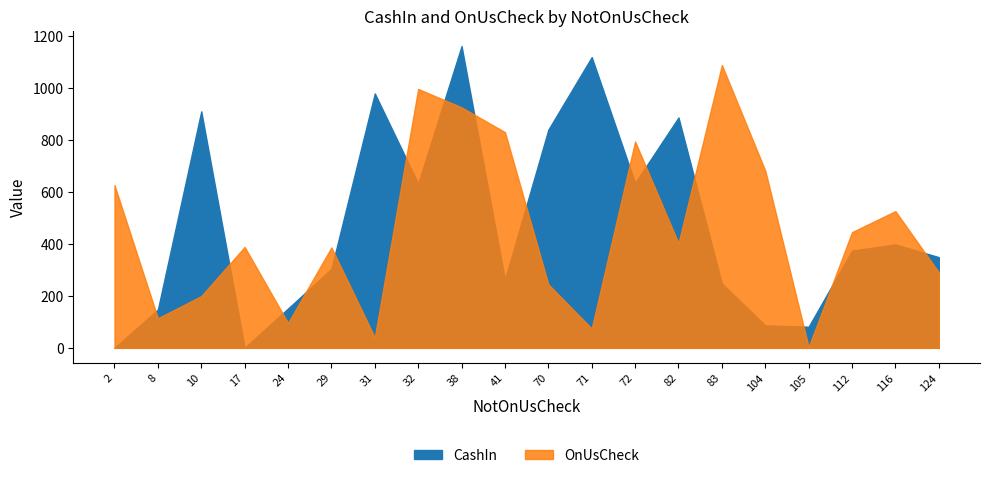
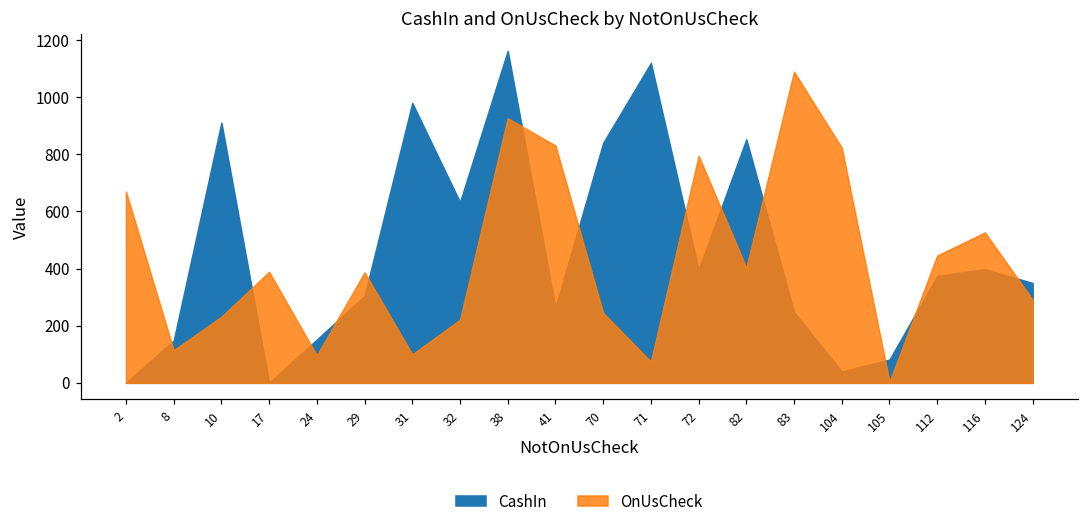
  {
    "CashIn": {
      "2": 0,
      "8": 150,
      "10": 910,
      "17": 0,
      "24": 150,
      "29": 300,
      "31": 980,
      "32": 630,
      "38": 1160,
      "41": 260,
      "70": 840,
      "71": 1120,
-     "72": 640,
-     "82": 890,
+     "72": 400,
+     "82": 850,
      "83": 250,
-     "104": 90,
+     "104": 40,
      "105": 80,
      "112": 370,
      "116": 400,
      "124": 350
    },
    "OnUsCheck": {
-     "2": 630,
+     "2": 670,
      "8": 110,
-     "10": 200,
+     "10": 230,
      "17": 390,
      "24": 100,
      "29": 390,
-     "31": 40,
-     "32": 1000,
+     "31": 100,
+     "32": 220,
      "38": 930,
      "41": 830,
      "70": 240,
      "71": 70,
      "72": 790,
      "82": 400,
      "83": 1090,
-     "104": 680,
+     "104": 820,
      "112": 450,
      "116": 530,
      "124": 290
    }
  }
